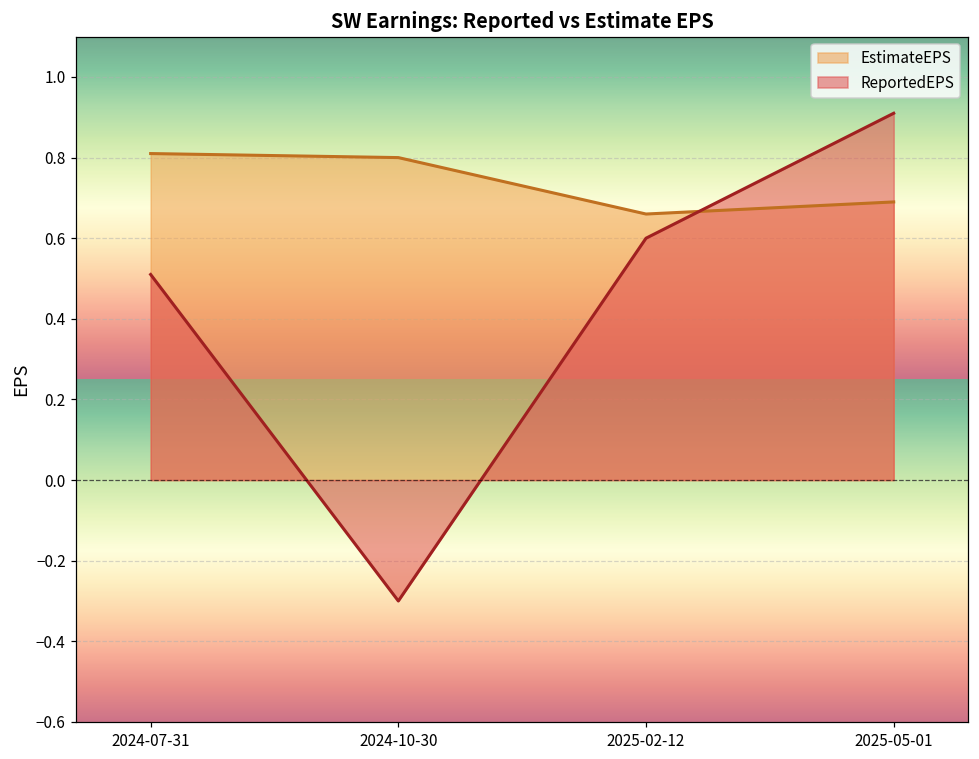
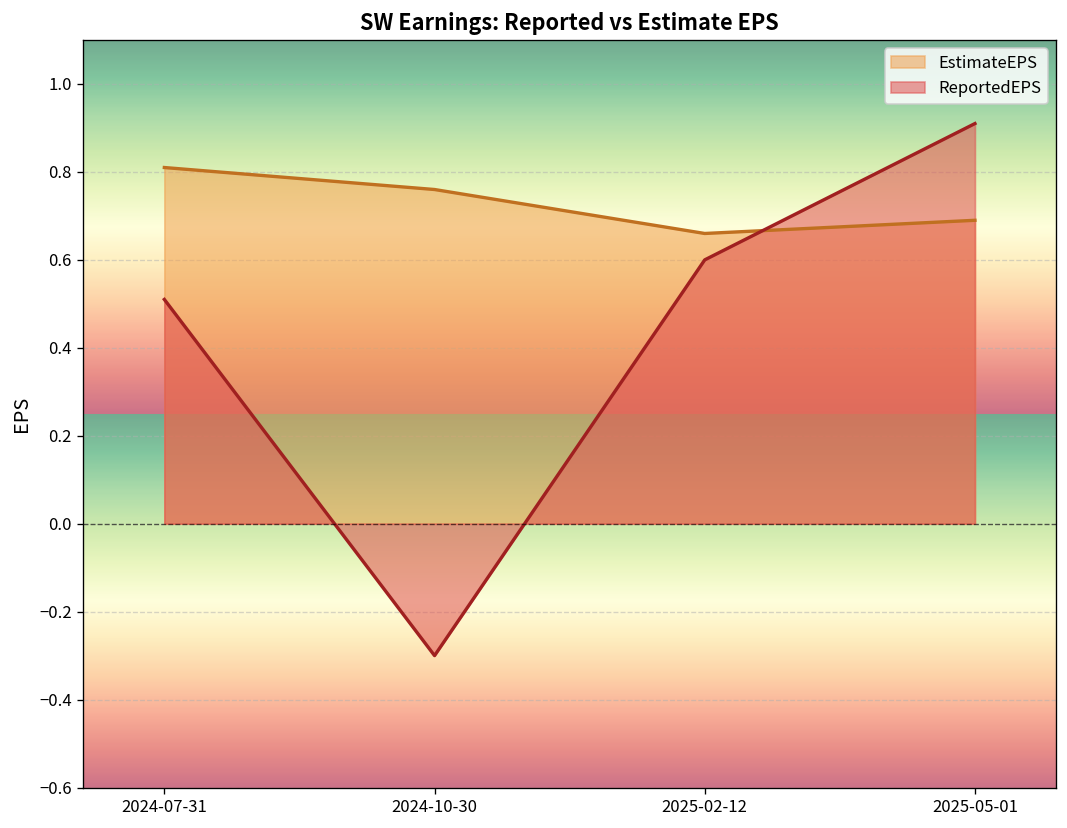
  {
    "EstimateEPS": {
      "2024-07-31": 0.81,
-     "2024-10-30": 0.80,
+     "2024-10-30": 0.76,
      "2025-02-12": 0.66,
      "2025-05-01": 0.69
    }
  }
